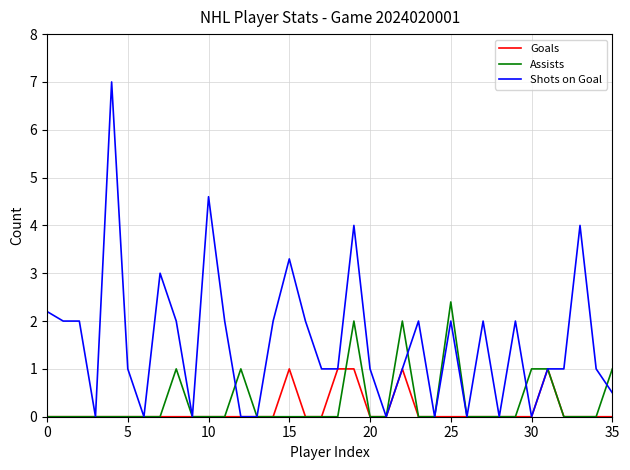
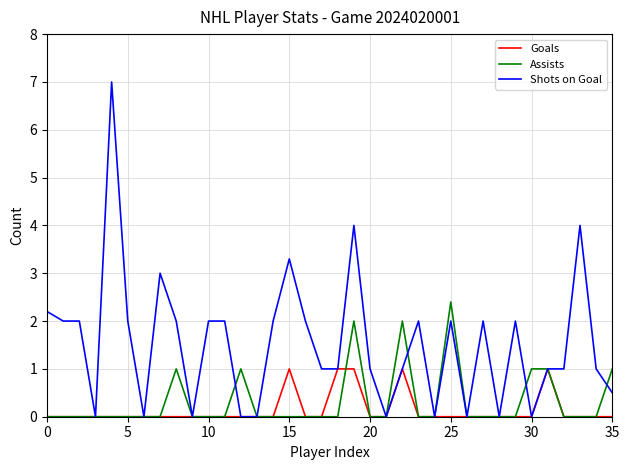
  {
    "Goals": {
      "15": 1.0,
      "25": 0.0,
      "35": 0.0
    },
    "Assists": {
      "15": 0.0,
      "25": 2.4,
      "30": 1.0,
      "35": 1.0
    },
    "Shots on Goal": {
      "0": 2.2,
-     "5": 1,
-     "10": 4.6,
+     "5": 2,
+     "10": 2.0,
      "15": 3.3,
      "20": 1.0,
      "25": 2.0,
      "35": 0.5
    }
  }
